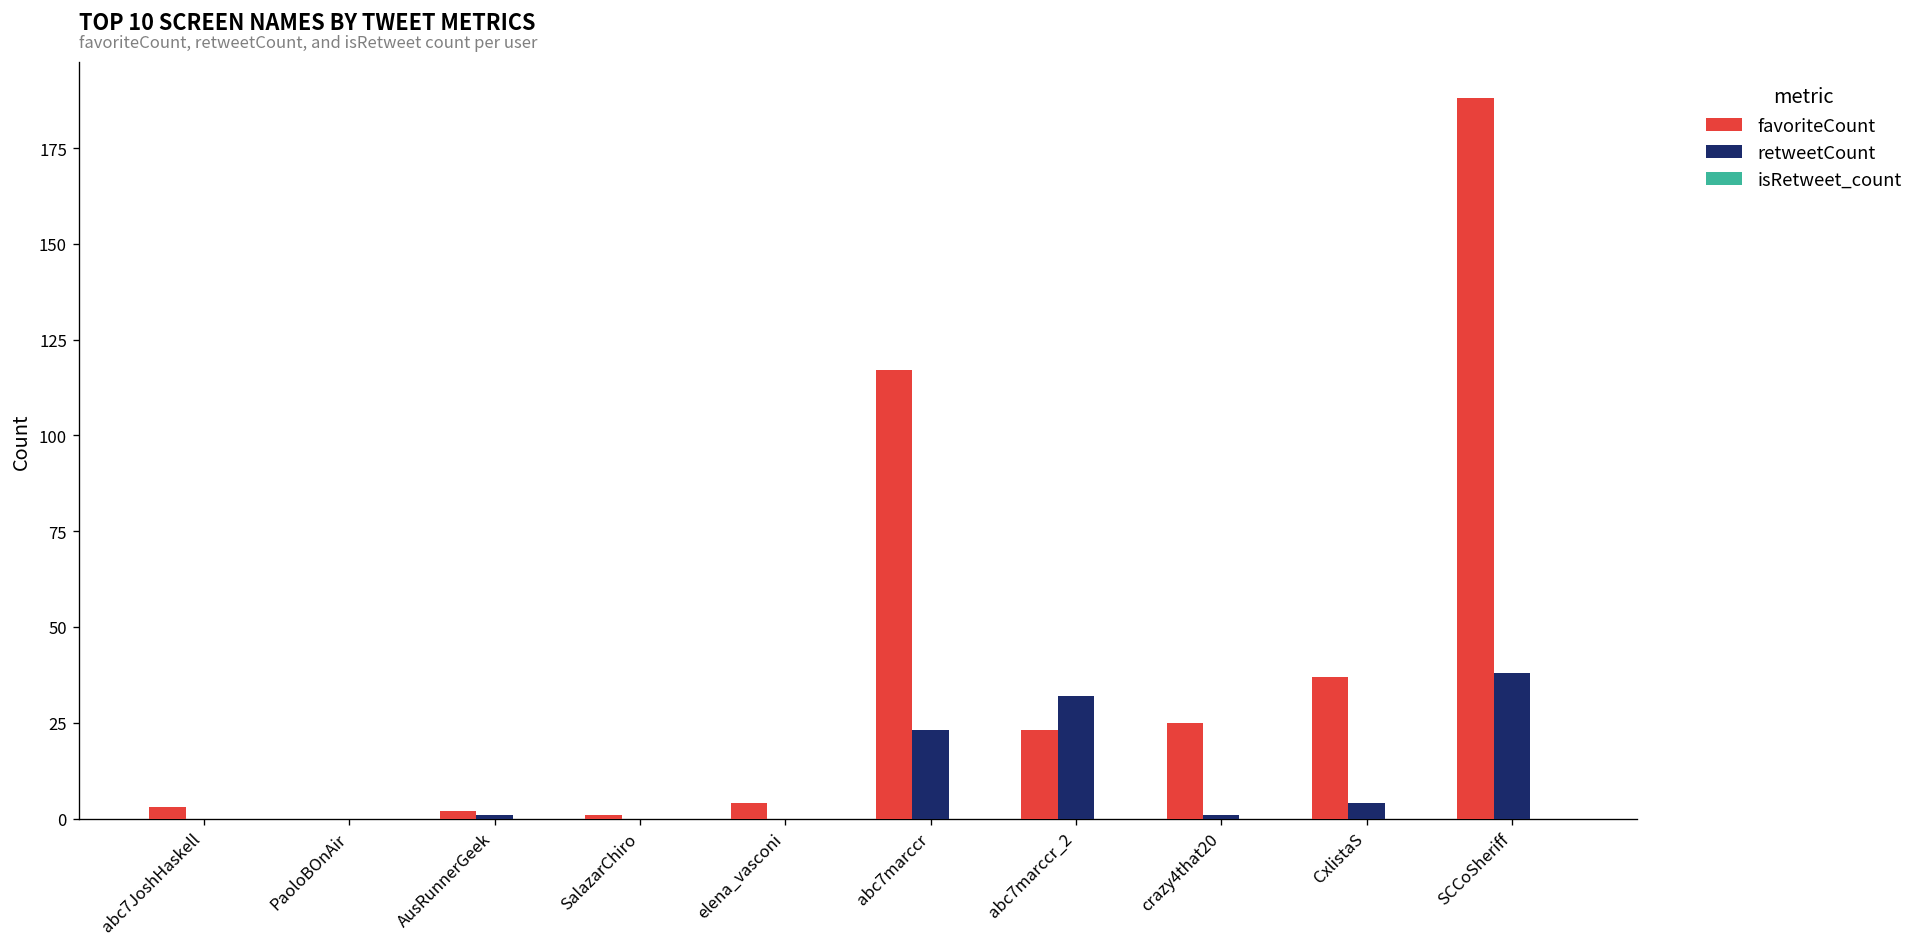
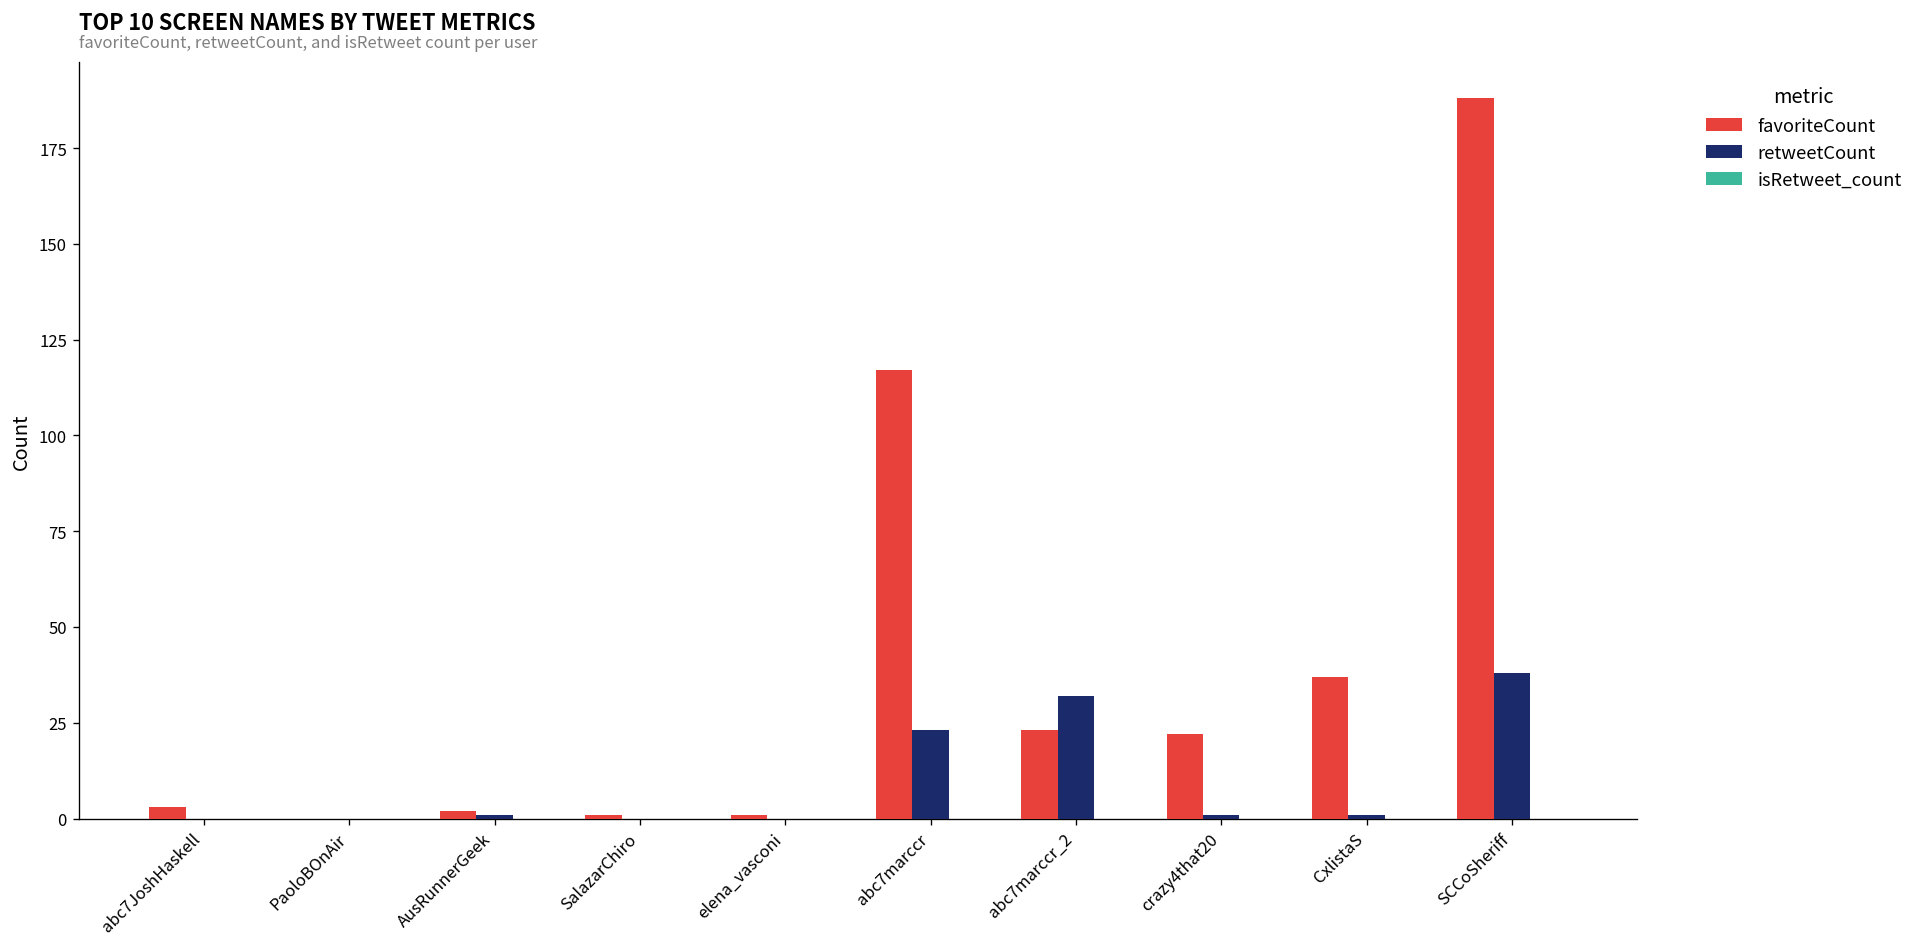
  {
    "favoriteCount": {
      "abc7JoshHaskell": 3,
      "PaoloBOnAir": 0,
      "AusRunnerGeek": 2,
      "SalazarChiro": 1,
-     "elena_vasconi": 4,
+     "elena_vasconi": 1,
      "abc7marccr": 117,
      "abc7marccr_2": 23,
-     "crazy4that20": 25,
+     "crazy4that20": 22,
      "CxlistaS": 37,
      "SCCoSheriff": 188
    },
    "retweetCount": {
      "abc7JoshHaskell": 0,
      "PaoloBOnAir": 0,
      "AusRunnerGeek": 1,
      "SalazarChiro": 0,
      "elena_vasconi": 0,
      "abc7marccr": 23,
      "abc7marccr_2": 32,
      "crazy4that20": 1,
-     "CxlistaS": 4,
+     "CxlistaS": 1,
      "SCCoSheriff": 38
    },
    "isRetweet_count": {
      "abc7JoshHaskell": 0,
      "PaoloBOnAir": 0,
      "AusRunnerGeek": 0,
      "SalazarChiro": 0,
      "elena_vasconi": 0,
      "abc7marccr": 0,
      "abc7marccr_2": 0,
      "crazy4that20": 0,
      "CxlistaS": 0,
      "SCCoSheriff": 0
    }
  }
